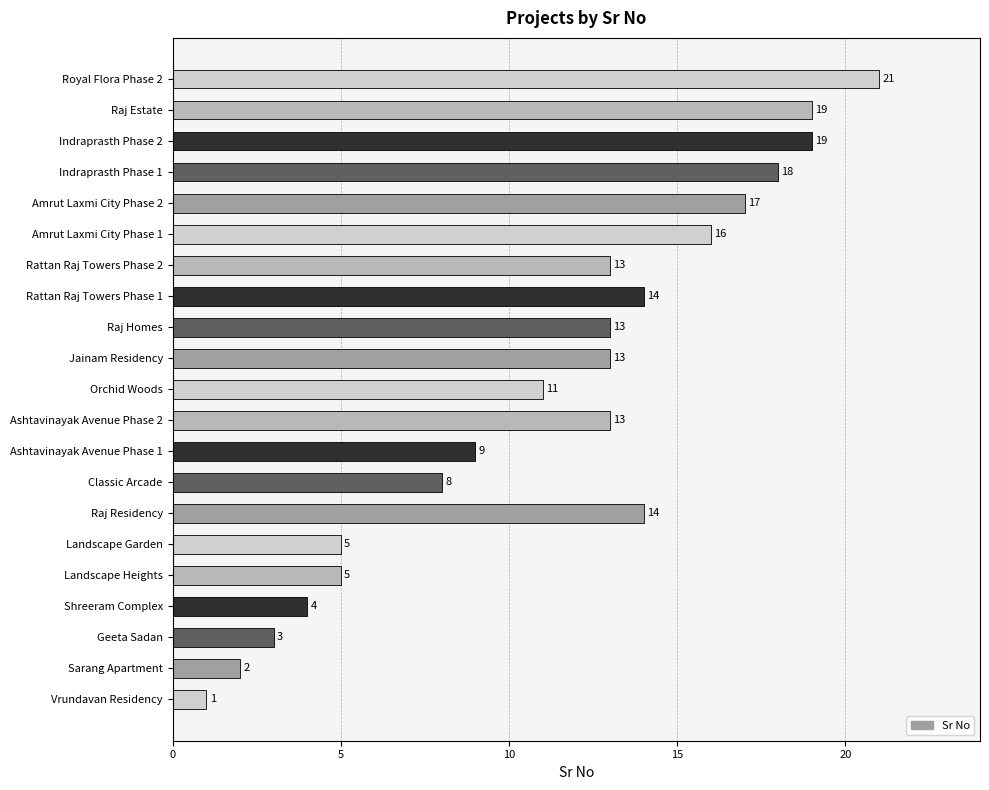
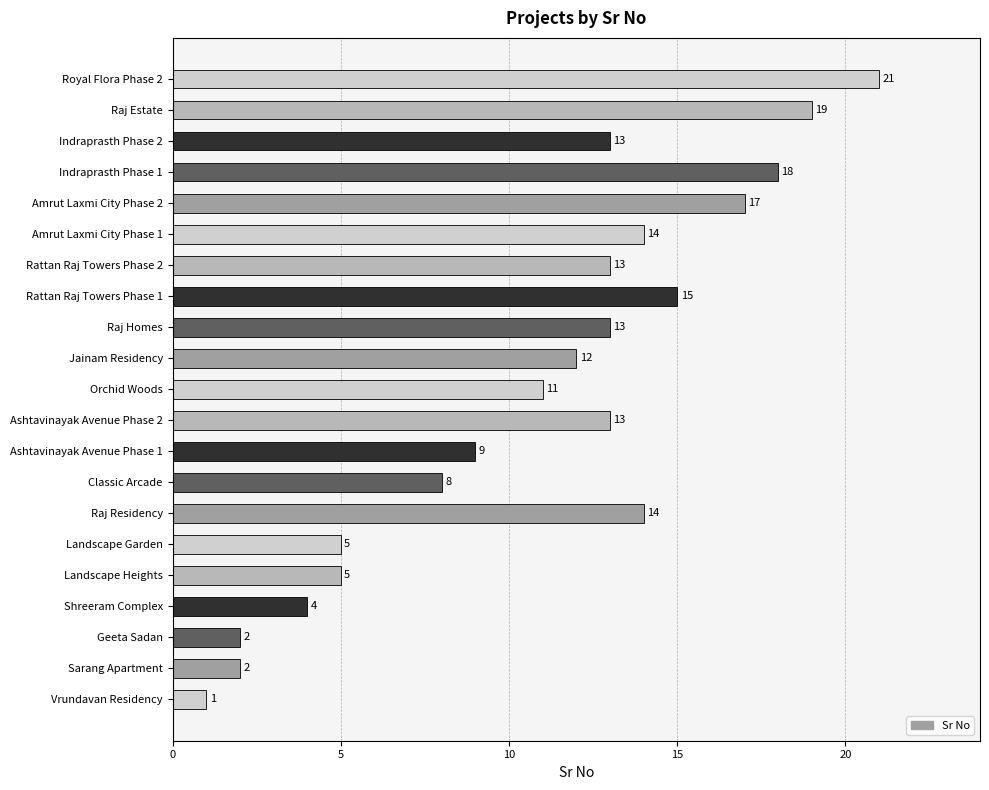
  {
    "Royal Flora Phase 2": 21,
    "Raj Estate": 19,
-   "Indraprasth Phase 2": 19,
+   "Indraprasth Phase 2": 13,
    "Indraprasth Phase 1": 18,
    "Amrut Laxmi City Phase 2": 17,
-   "Amrut Laxmi City Phase 1": 16,
+   "Amrut Laxmi City Phase 1": 14,
    "Rattan Raj Towers Phase 2": 13,
-   "Rattan Raj Towers Phase 1": 14,
+   "Rattan Raj Towers Phase 1": 15,
    "Raj Homes": 13,
-   "Jainam Residency": 13,
+   "Jainam Residency": 12,
    "Orchid Woods": 11,
    "Ashtavinayak Avenue Phase 2": 13,
    "Ashtavinayak Avenue Phase 1": 9,
    "Classic Arcade": 8,
    "Raj Residency": 14,
    "Landscape Garden": 5,
    "Landscape Heights": 5,
    "Shreeram Complex": 4,
-   "Geeta Sadan": 3,
+   "Geeta Sadan": 2,
    "Sarang Apartment": 2,
    "Vrundavan Residency": 1
  }
